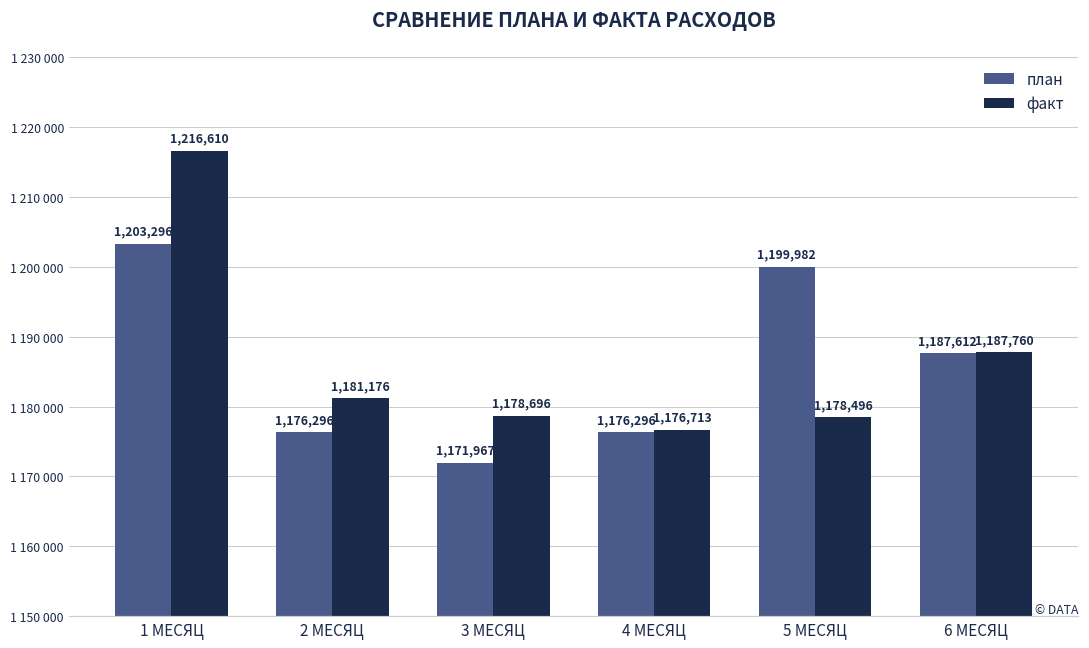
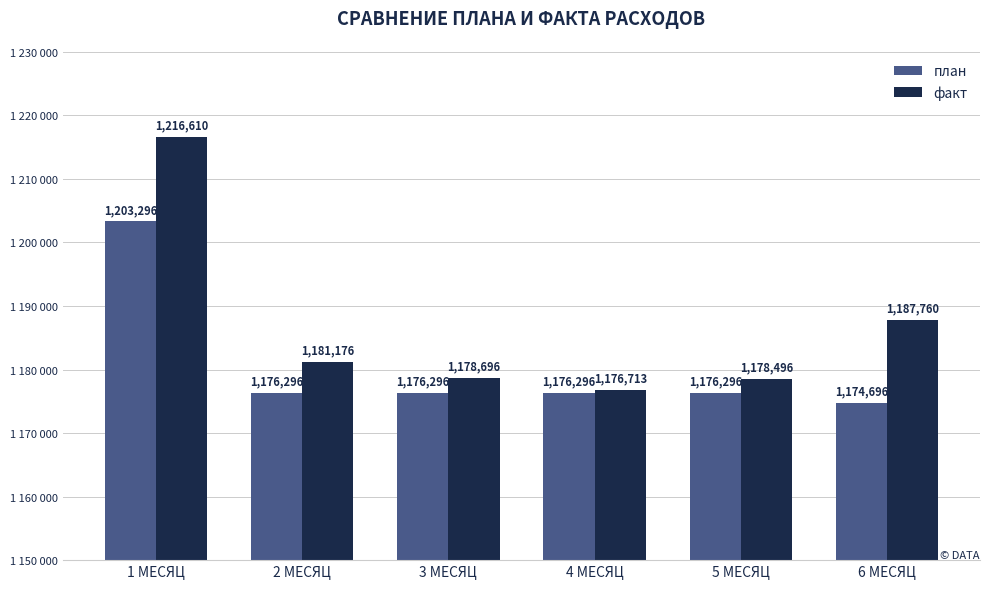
  {
    "план": {
      "1 МЕСЯЦ": "1,203,296",
      "2 МЕСЯЦ": "1,176,296",
-     "3 МЕСЯЦ": "1,171,967",
+     "3 МЕСЯЦ": "1,176,296",
      "4 МЕСЯЦ": "1,176,296",
-     "5 МЕСЯЦ": "1,199,982",
-     "6 МЕСЯЦ": "1,187,612"
+     "5 МЕСЯЦ": "1,176,296",
+     "6 МЕСЯЦ": "1,174,696"
    },
    "факт": {
      "1 МЕСЯЦ": "1,216,610",
      "2 МЕСЯЦ": "1,181,176",
      "3 МЕСЯЦ": "1,178,696",
      "4 МЕСЯЦ": "1,176,713",
      "5 МЕСЯЦ": "1,178,496",
      "6 МЕСЯЦ": "1,187,760"
    }
  }
